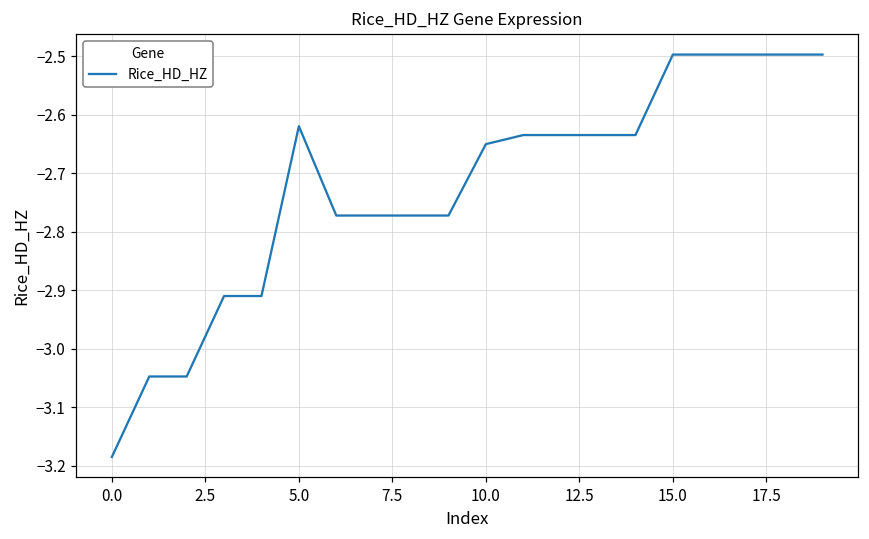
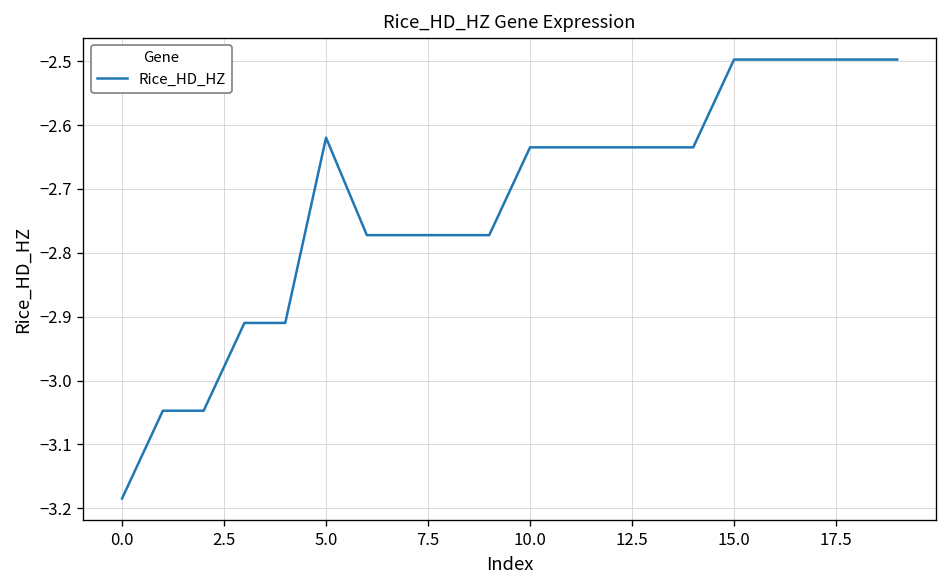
  {
    "0.0": -3.18,
    "5.0": -2.62,
-   "10.0": -2.65,
+   "10.0": -2.63,
    "15.0": -2.50
  }
